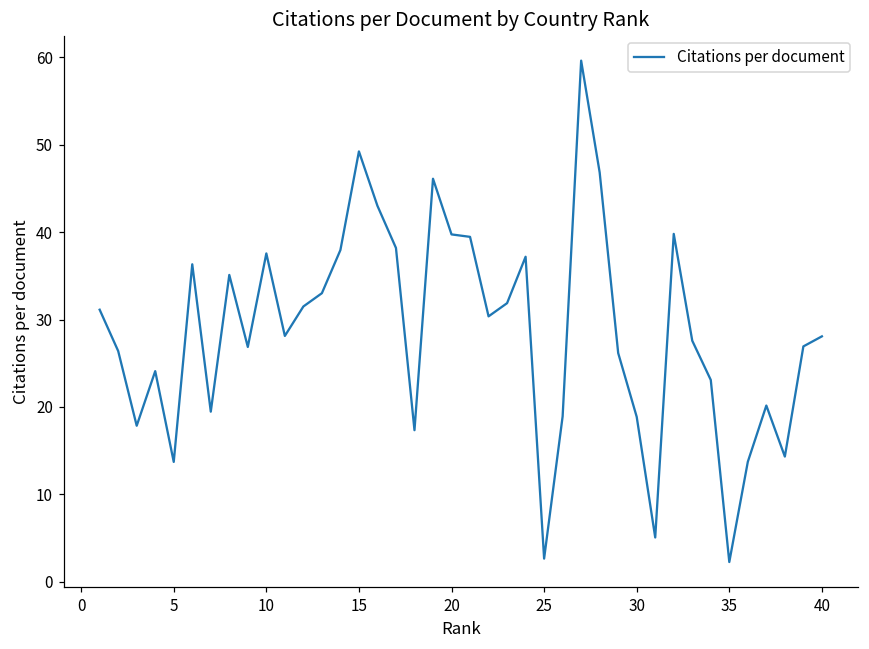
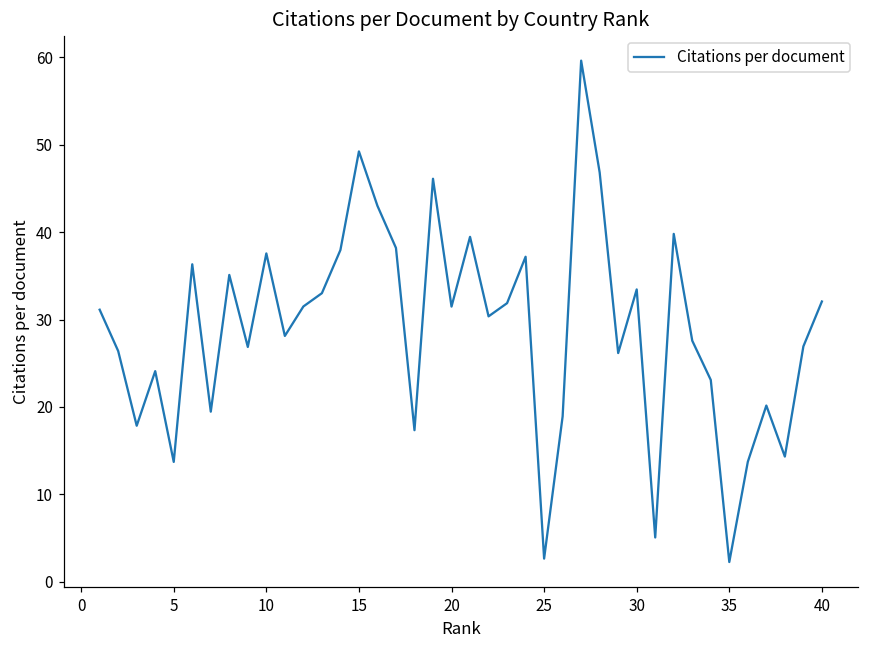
  {
    "5": 14,
    "10": 38,
    "15": 49,
-   "20": 40,
+   "20": 31,
    "25": 3,
-   "30": 19,
+   "30": 33,
    "35": 2,
-   "40": 28
+   "40": 32
  }
